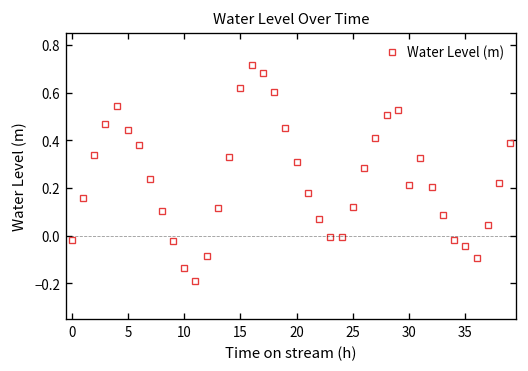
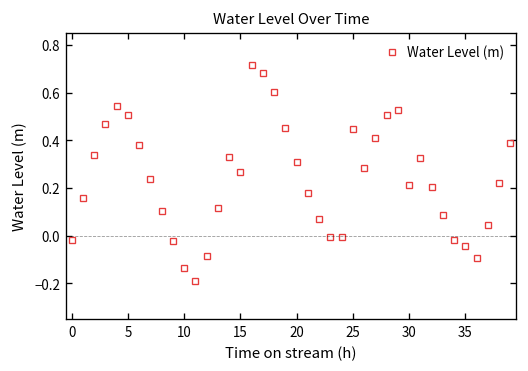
  {
    "0": -0.02,
-   "5": 0.44,
+   "5": 0.51,
    "10": -0.14,
-   "15": 0.62,
+   "15": 0.27,
    "20": 0.31,
-   "25": 0.12,
+   "25": 0.45,
    "30": 0.21,
    "35": -0.05
  }
